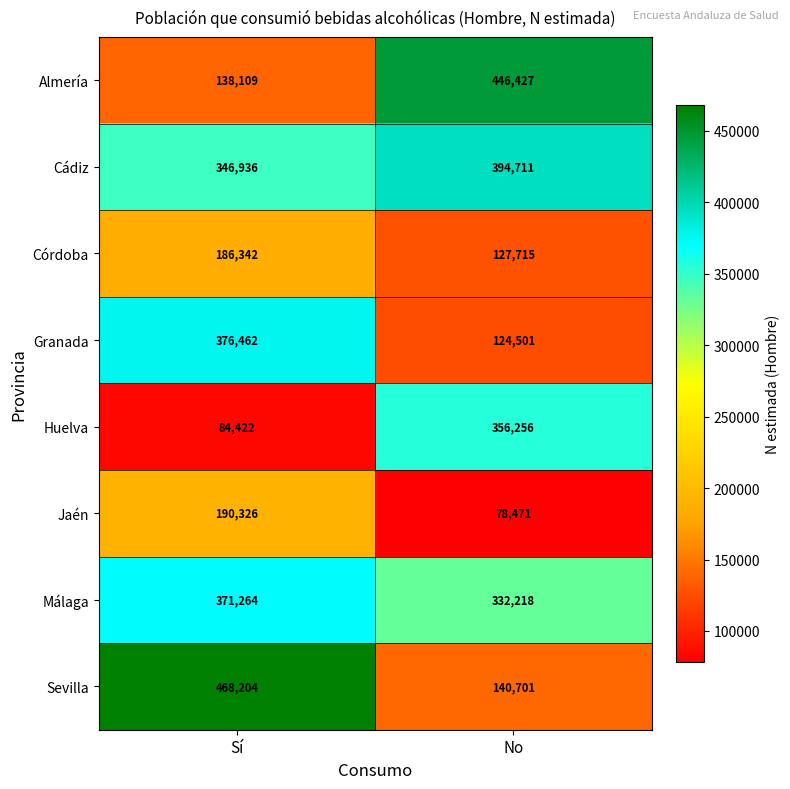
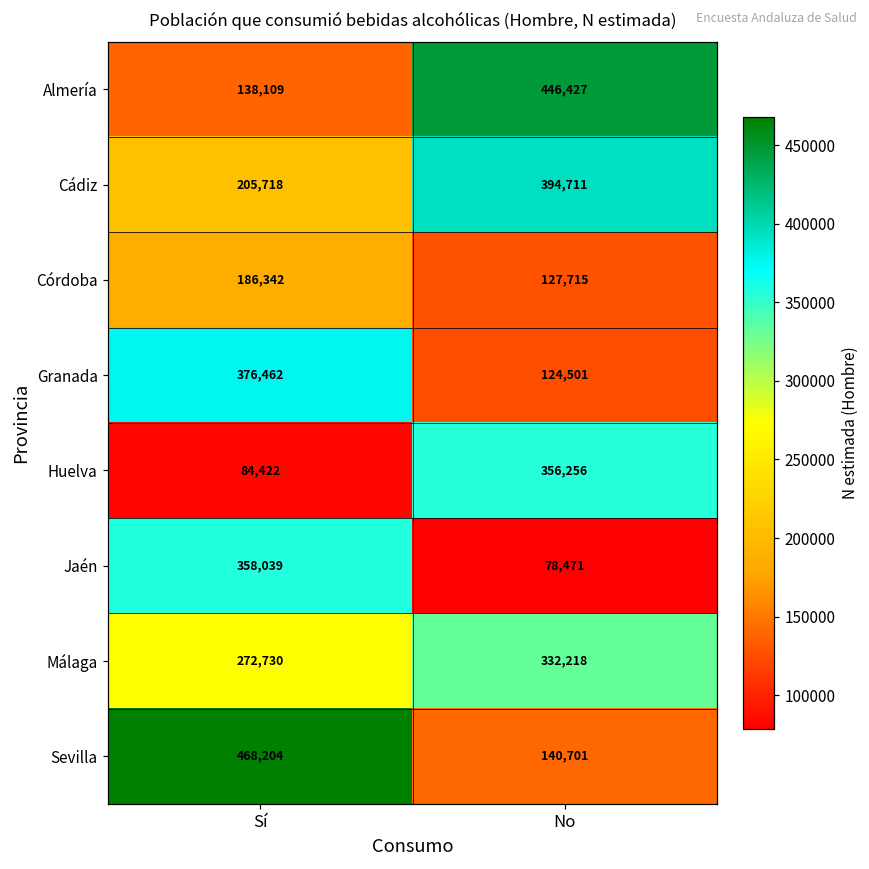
  {
    "Almería": {
      "Sí": "138,109",
      "No": "446,427"
    },
    "Cádiz": {
-     "Sí": "346,936",
+     "Sí": "205,718",
      "No": "394,711"
    },
    "Córdoba": {
      "Sí": "186,342",
      "No": "127,715"
    },
    "Granada": {
      "Sí": "376,462",
      "No": "124,501"
    },
    "Huelva": {
      "Sí": "84,422",
      "No": "356,256"
    },
    "Jaén": {
-     "Sí": "190,326",
+     "Sí": "358,039",
      "No": "78,471"
    },
    "Málaga": {
-     "Sí": "371,264",
+     "Sí": "272,730",
      "No": "332,218"
    },
    "Sevilla": {
      "Sí": "468,204",
      "No": "140,701"
    }
  }
